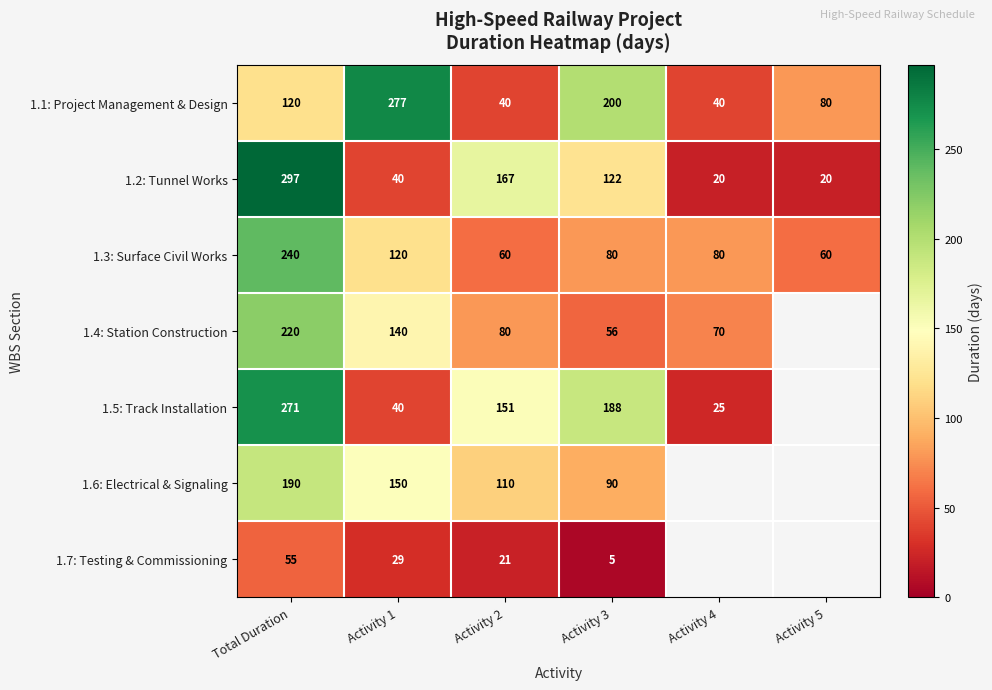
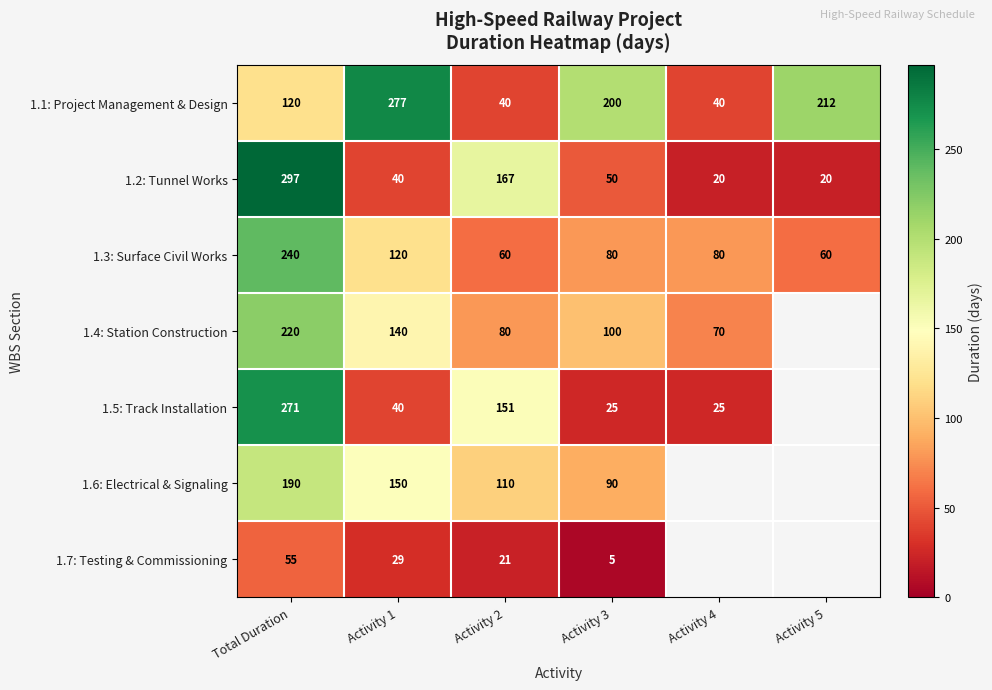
  {
    "1.1: Project Management & Design": {
      "Total Duration": 120,
      "Activity 1": 277,
      "Activity 2": 40,
      "Activity 3": 200,
      "Activity 4": 40,
-     "Activity 5": 80
+     "Activity 5": 212
    },
    "1.2: Tunnel Works": {
      "Total Duration": 297,
      "Activity 1": 40,
      "Activity 2": 167,
-     "Activity 3": 122,
+     "Activity 3": 50,
      "Activity 4": 20,
      "Activity 5": 20
    },
    "1.3: Surface Civil Works": {
      "Total Duration": 240,
      "Activity 1": 120,
      "Activity 2": 60,
      "Activity 3": 80,
      "Activity 4": 80,
      "Activity 5": 60
    },
    "1.4: Station Construction": {
      "Total Duration": 220,
      "Activity 1": 140,
      "Activity 2": 80,
-     "Activity 3": 56,
+     "Activity 3": 100,
      "Activity 4": 70
    },
    "1.5: Track Installation": {
      "Total Duration": 271,
      "Activity 1": 40,
      "Activity 2": 151,
-     "Activity 3": 188,
+     "Activity 3": 25,
      "Activity 4": 25
    },
    "1.6: Electrical & Signaling": {
      "Total Duration": 190,
      "Activity 1": 150,
      "Activity 2": 110,
      "Activity 3": 90
    },
    "1.7: Testing & Commissioning": {
      "Total Duration": 55,
      "Activity 1": 29,
      "Activity 2": 21,
      "Activity 3": 5
    }
  }
